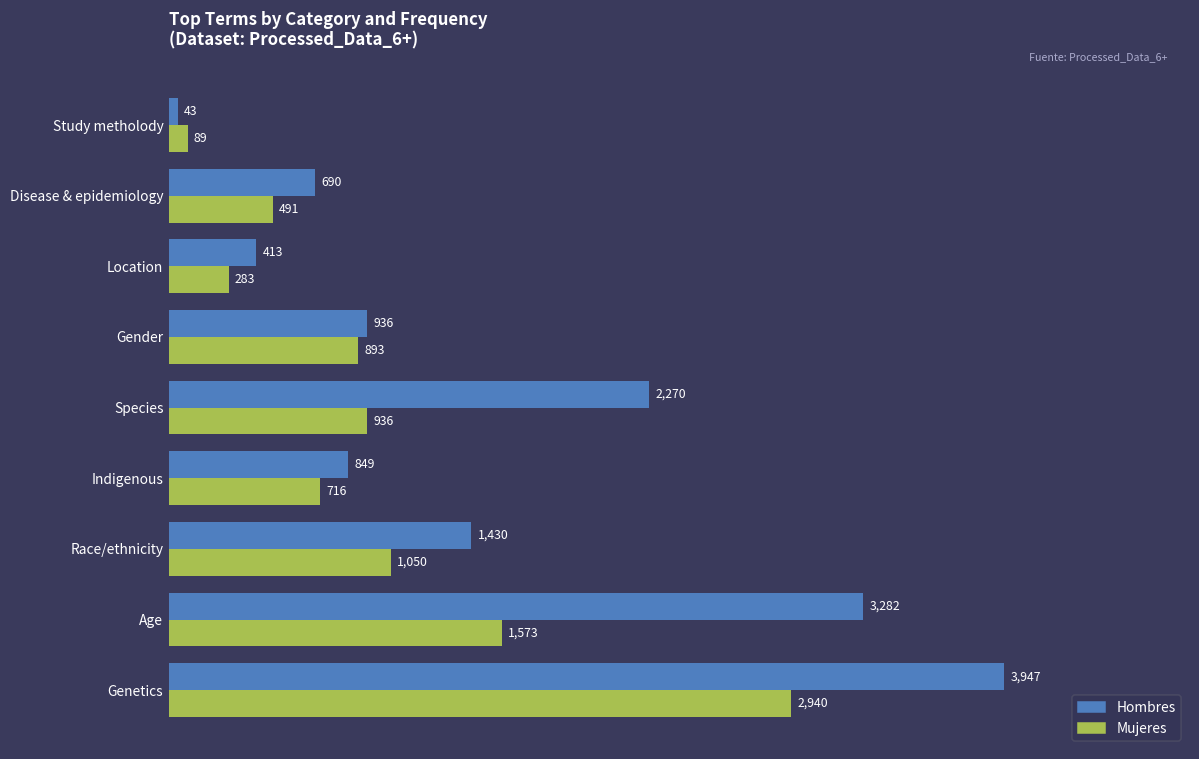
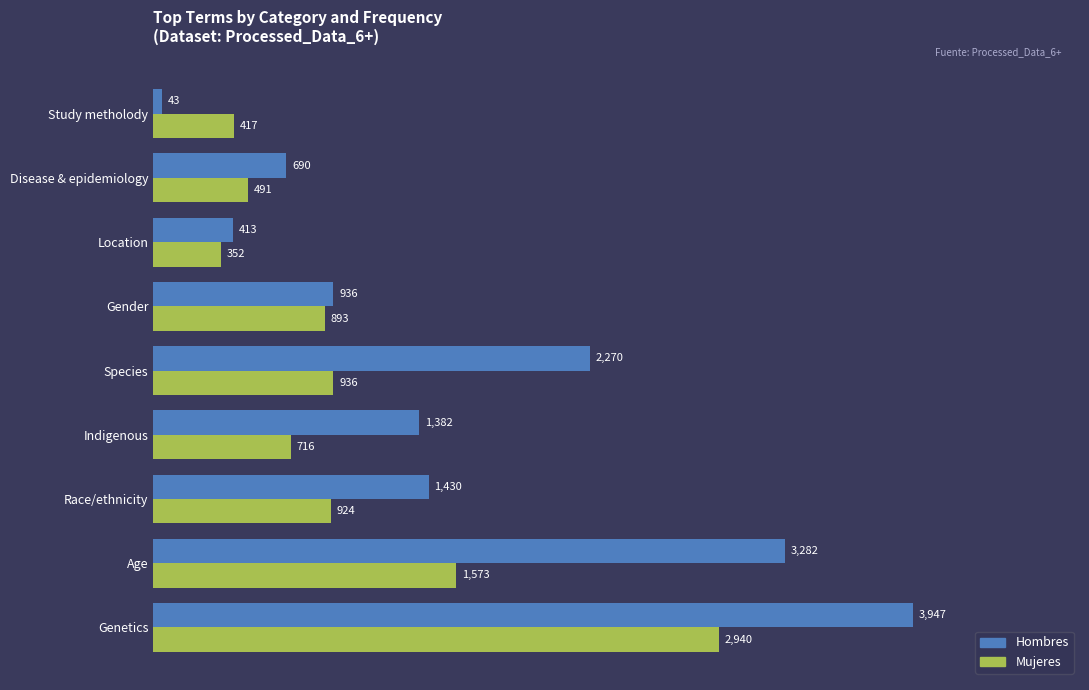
  {
    "Hombres": {
      "Study metholody": "43",
      "Disease & epidemiology": "690",
      "Location": "413",
      "Gender": "936",
      "Species": "2,270",
-     "Indigenous": "849",
+     "Indigenous": "1,382",
      "Race/ethnicity": "1,430",
      "Age": "3,282",
      "Genetics": "3,947"
    },
    "Mujeres": {
-     "Study metholody": "89",
+     "Study metholody": "417",
      "Disease & epidemiology": "491",
-     "Location": "283",
+     "Location": "352",
      "Gender": "893",
      "Species": "936",
      "Indigenous": "716",
-     "Race/ethnicity": "1,050",
+     "Race/ethnicity": "924",
      "Age": "1,573",
      "Genetics": "2,940"
    }
  }
